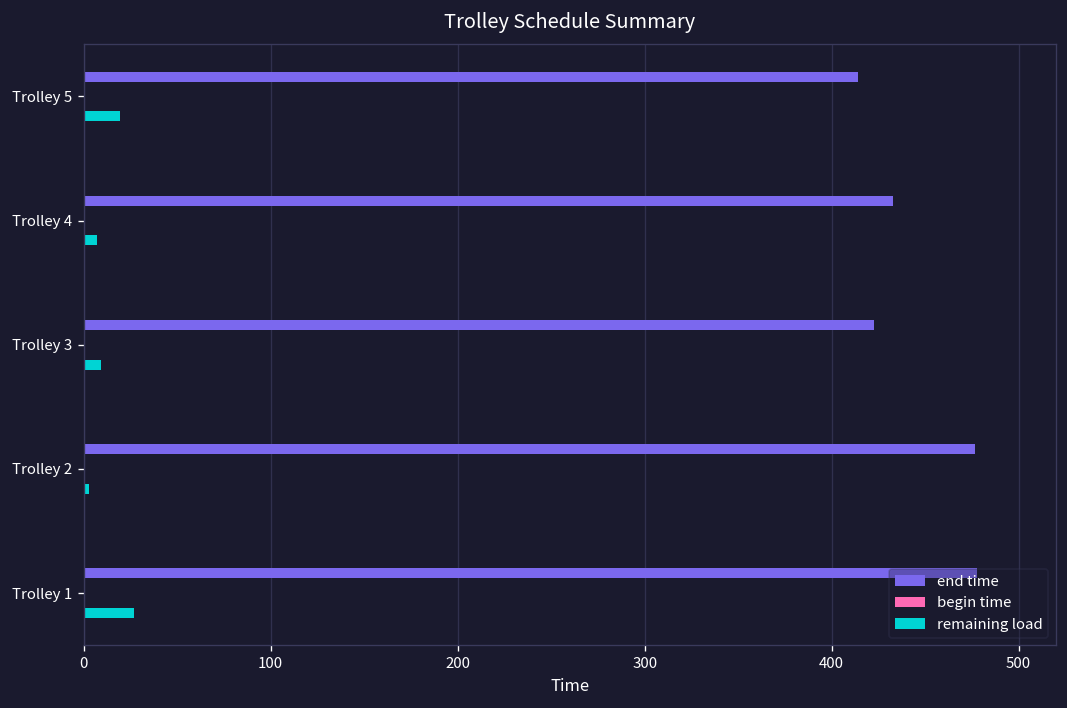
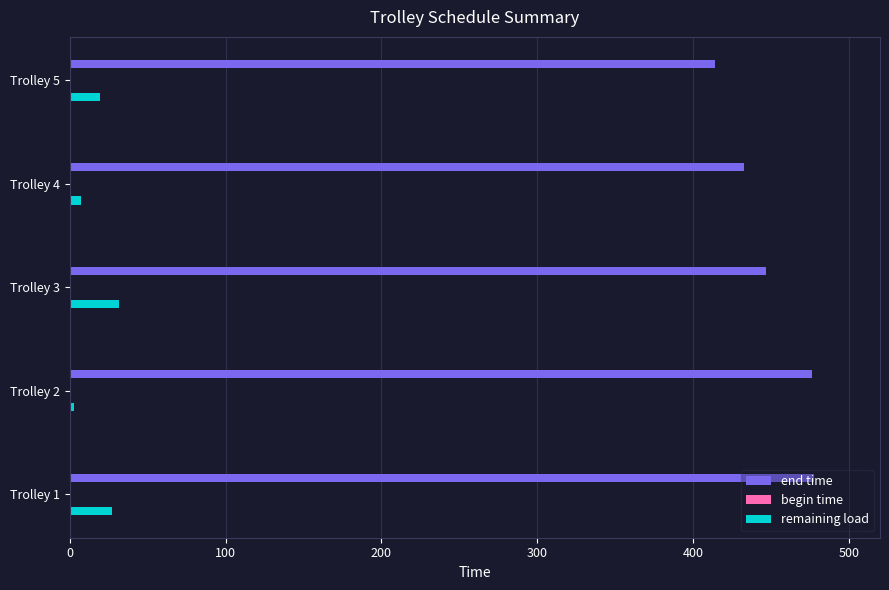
  {
    "end time": {
      "Trolley 5": 414,
      "Trolley 4": 433,
-     "Trolley 3": 423,
+     "Trolley 3": 447,
      "Trolley 2": 476
    },
    "begin time": {
      "Trolley 5": 0,
      "Trolley 4": 0,
      "Trolley 3": 0,
      "Trolley 2": 0,
      "Trolley 1": 0
    },
    "remaining load": {
      "Trolley 5": 19,
      "Trolley 4": 7,
-     "Trolley 3": 9,
+     "Trolley 3": 32,
      "Trolley 2": 3,
      "Trolley 1": 27
    }
  }
